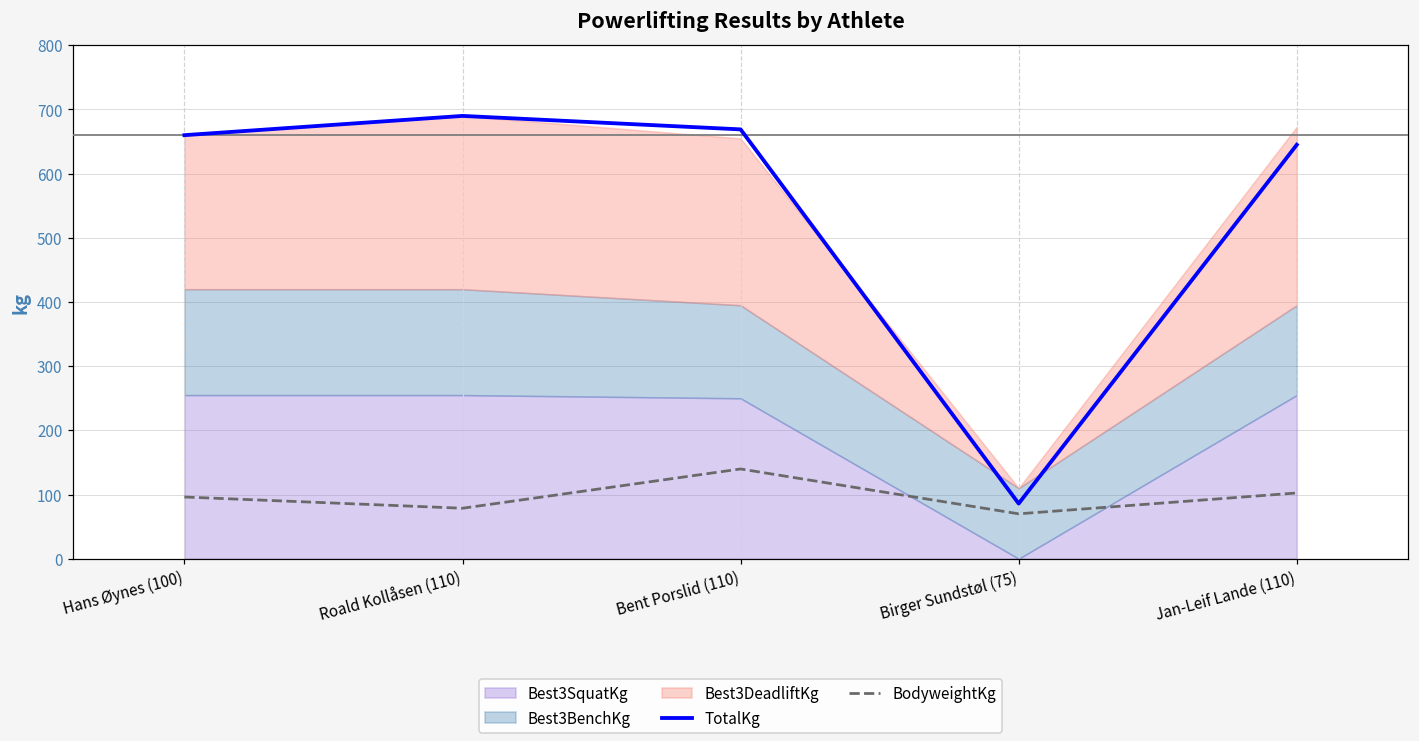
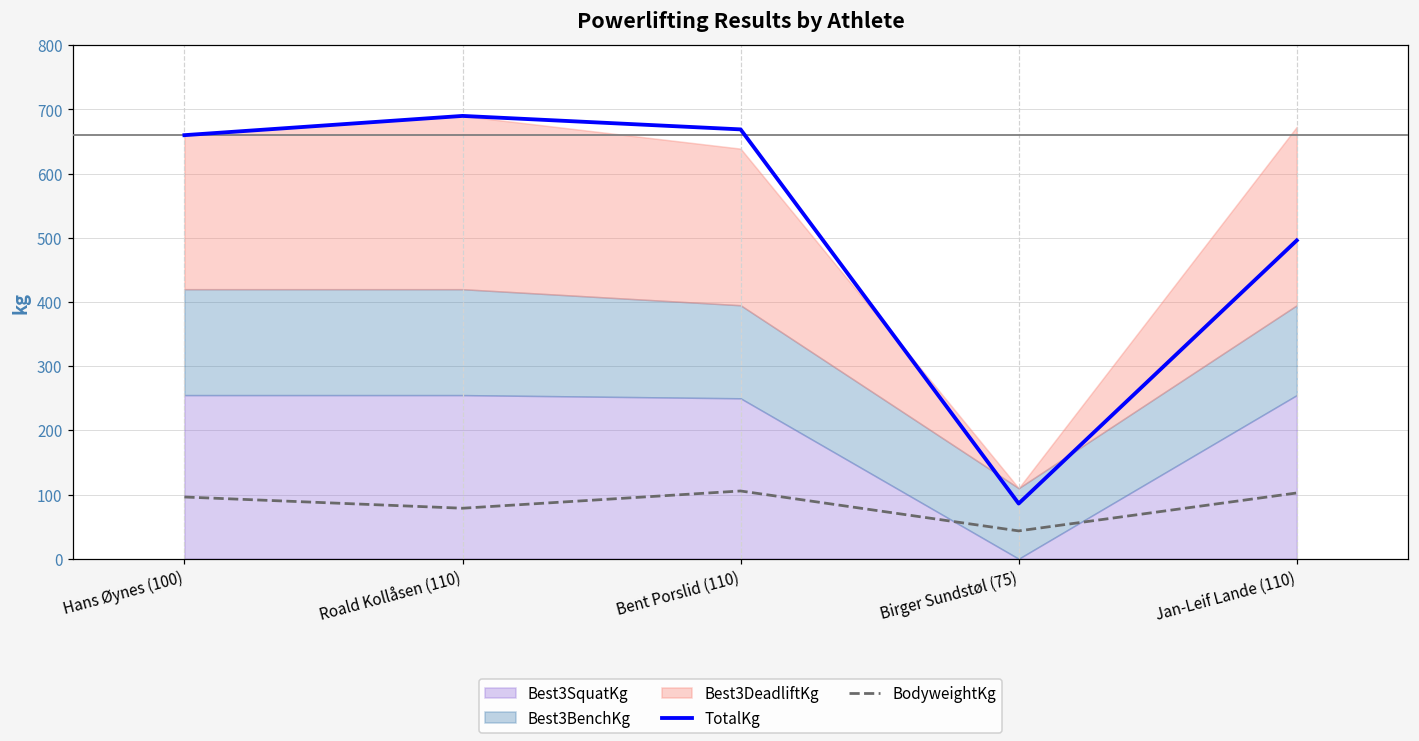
  {
    "TotalKg": {
      "Bent Porslid (110)": 670,
      "Birger Sundstøl (75)": 90,
-     "Jan-Leif Lande (110)": 650
+     "Jan-Leif Lande (110)": 500
    },
    "BodyweightKg": {
      "Hans Øynes (100)": 100,
      "Roald Kollåsen (110)": 80,
-     "Bent Porslid (110)": 140,
-     "Birger Sundstøl (75)": 70,
+     "Bent Porslid (110)": 110,
+     "Birger Sundstøl (75)": 40,
      "Jan-Leif Lande (110)": 100
    },
    "Best3DeadliftKg": {
-     "Bent Porslid (110)": 260,
+     "Bent Porslid (110)": 240,
      "Jan-Leif Lande (110)": 280
    }
  }
